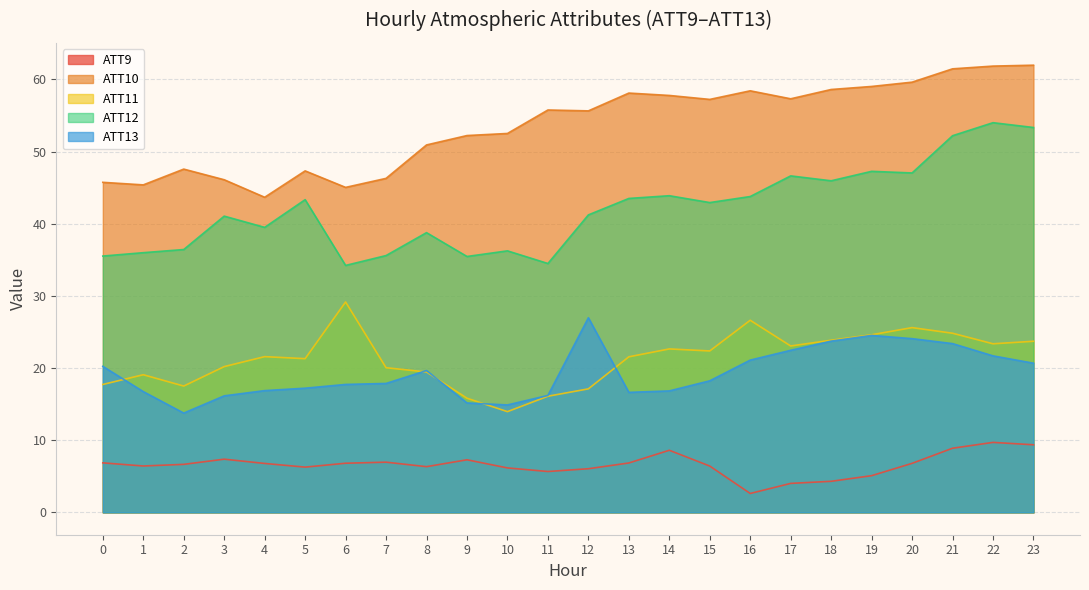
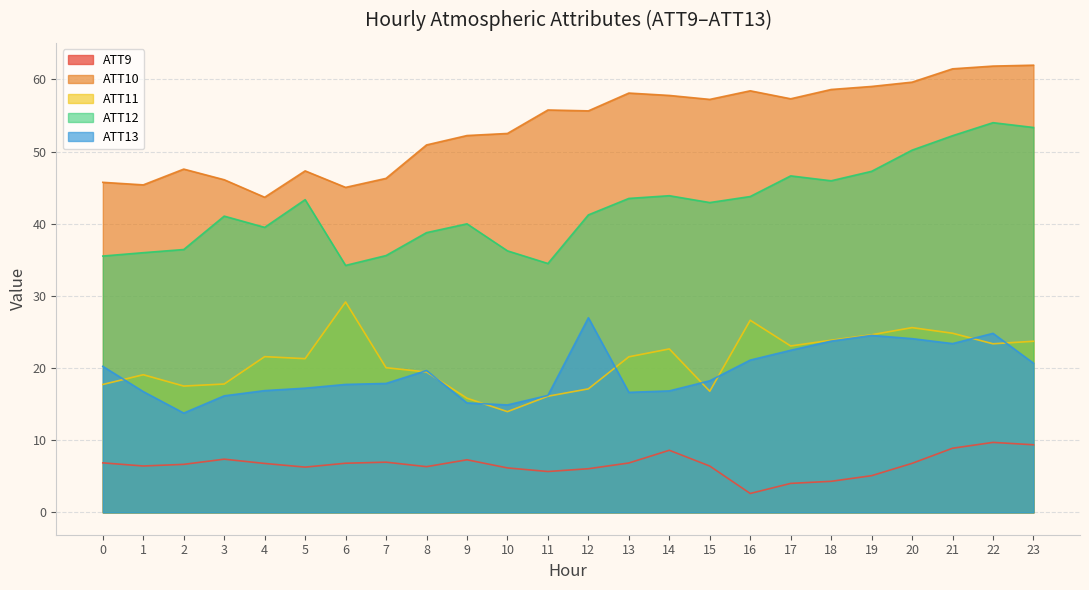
  {
    "ATT11": {
      "0": 18,
      "1": 19,
      "2": 18,
-     "3": 20,
+     "3": 18,
      "4": 22,
      "5": 21,
      "6": 29,
      "7": 20,
      "9": 16,
      "10": 14,
      "12": 17,
      "13": 22,
      "14": 23,
-     "15": 22,
+     "15": 17,
      "16": 27,
      "17": 23,
      "20": 26,
      "21": 25,
      "22": 23,
      "23": 24
    },
    "ATT12": {
      "0": 36,
      "1": 36,
      "2": 36,
      "3": 41,
      "4": 39,
      "5": 43,
      "6": 34,
      "7": 36,
      "8": 39,
-     "9": 35,
+     "9": 40,
      "10": 36,
      "11": 34,
      "12": 41,
      "13": 43,
      "14": 44,
      "15": 43,
      "16": 44,
      "17": 47,
      "18": 46,
      "19": 47,
-     "20": 47,
+     "20": 50,
      "21": 52,
      "22": 54,
      "23": 53
    },
    "ATT13": {
      "0": 20,
      "1": 17,
      "2": 14,
      "3": 16,
      "4": 17,
      "5": 17,
      "6": 18,
      "7": 18,
      "9": 15,
      "10": 15,
      "12": 27,
      "13": 17,
      "14": 17,
      "15": 18,
      "16": 21,
      "17": 22,
      "20": 24,
      "21": 23,
-     "22": 22,
+     "22": 25,
      "23": 21
    }
  }
